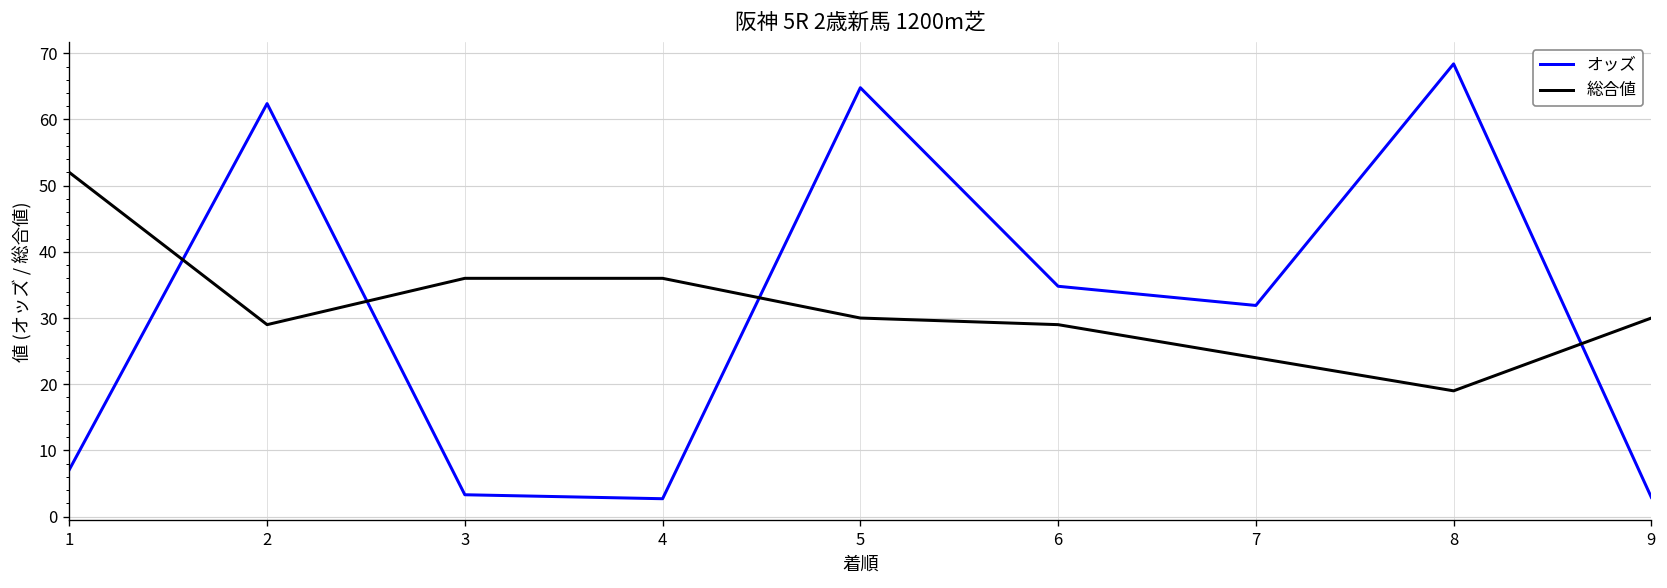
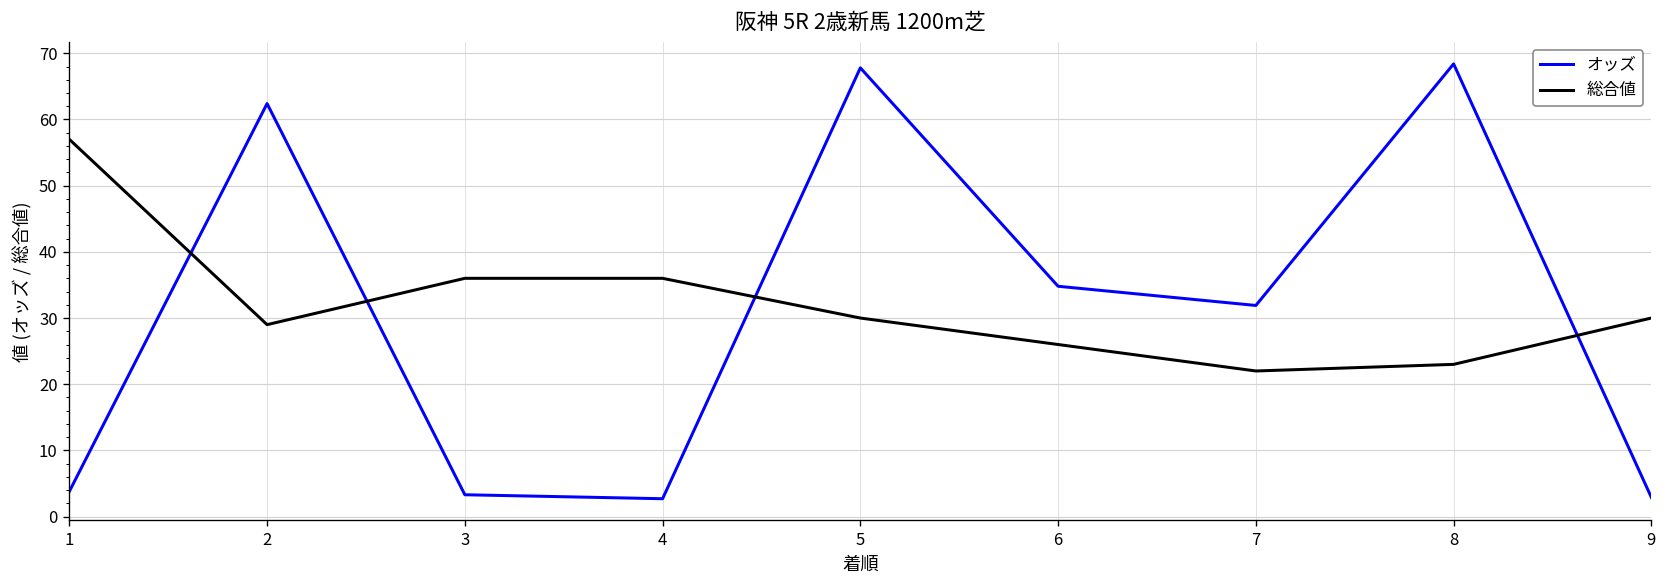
  {
    "オッズ": {
-     "1": 7,
+     "1": 4,
      "2": 62,
      "3": 3,
      "4": 3,
-     "5": 65,
+     "5": 68,
      "6": 35,
      "7": 32,
      "8": 68,
      "9": 3
    },
    "総合値": {
-     "1": 52,
+     "1": 57,
      "2": 29,
      "3": 36,
      "4": 36,
      "5": 30,
-     "6": 29,
-     "7": 24,
-     "8": 19,
+     "6": 26,
+     "7": 22,
+     "8": 23,
      "9": 30
    }
  }
